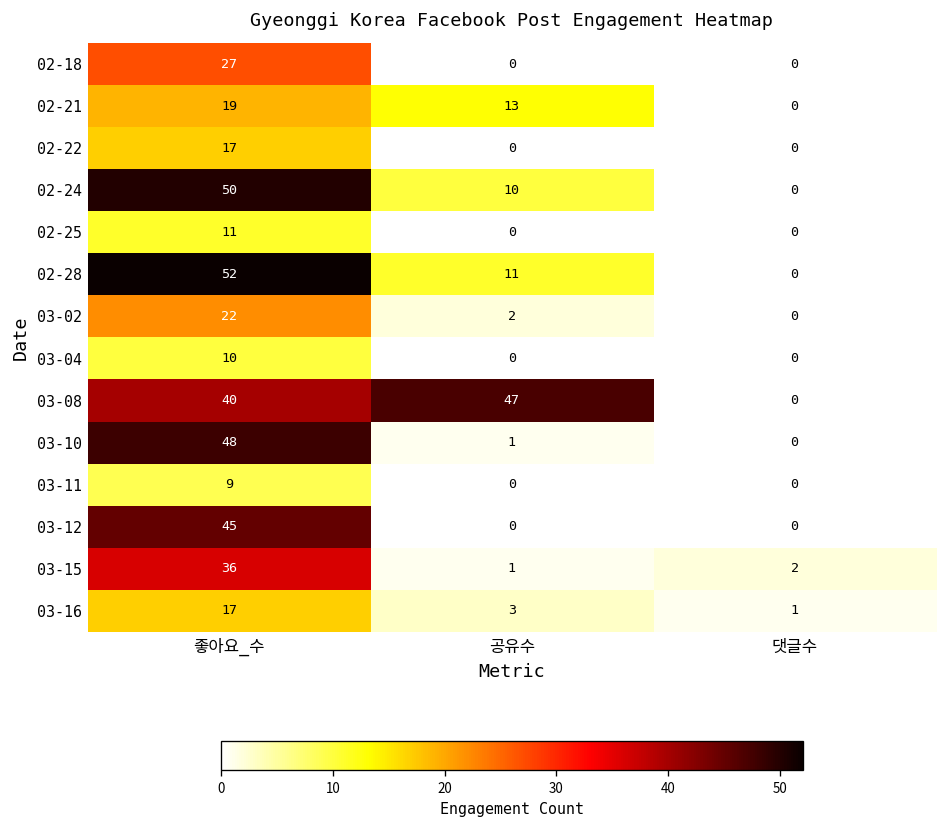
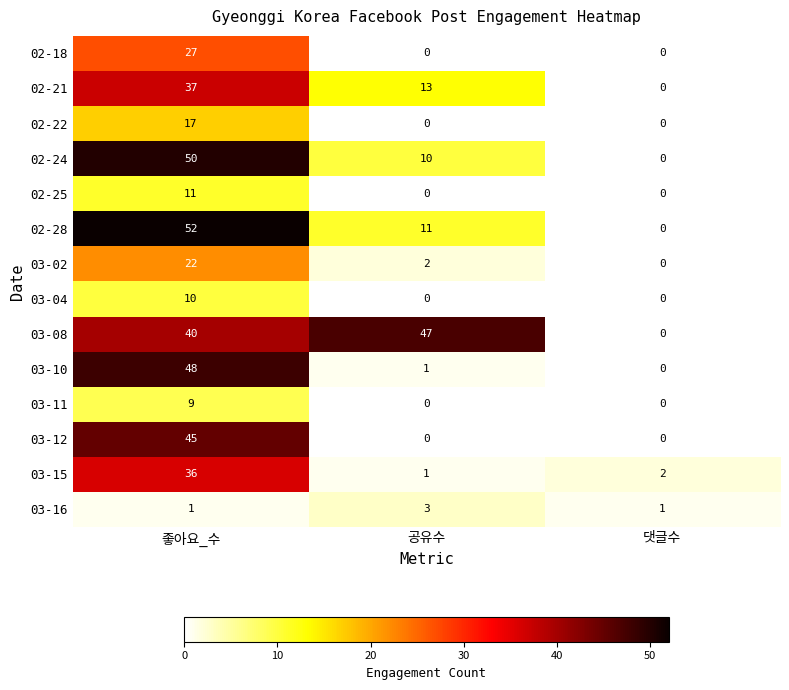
  {
    "02-18": {
      "좋아요_수": 27,
      "공유수": 0,
      "댓글수": 0
    },
    "02-21": {
-     "좋아요_수": 19,
+     "좋아요_수": 37,
      "공유수": 13,
      "댓글수": 0
    },
    "02-22": {
      "좋아요_수": 17,
      "공유수": 0,
      "댓글수": 0
    },
    "02-24": {
      "좋아요_수": 50,
      "공유수": 10,
      "댓글수": 0
    },
    "02-25": {
      "좋아요_수": 11,
      "공유수": 0,
      "댓글수": 0
    },
    "02-28": {
      "좋아요_수": 52,
      "공유수": 11,
      "댓글수": 0
    },
    "03-02": {
      "좋아요_수": 22,
      "공유수": 2,
      "댓글수": 0
    },
    "03-04": {
      "좋아요_수": 10,
      "공유수": 0,
      "댓글수": 0
    },
    "03-08": {
      "좋아요_수": 40,
      "공유수": 47,
      "댓글수": 0
    },
    "03-10": {
      "좋아요_수": 48,
      "공유수": 1,
      "댓글수": 0
    },
    "03-11": {
      "좋아요_수": 9,
      "공유수": 0,
      "댓글수": 0
    },
    "03-12": {
      "좋아요_수": 45,
      "공유수": 0,
      "댓글수": 0
    },
    "03-15": {
      "좋아요_수": 36,
      "공유수": 1,
      "댓글수": 2
    },
    "03-16": {
-     "좋아요_수": 17,
+     "좋아요_수": 1,
      "공유수": 3,
      "댓글수": 1
    }
  }
